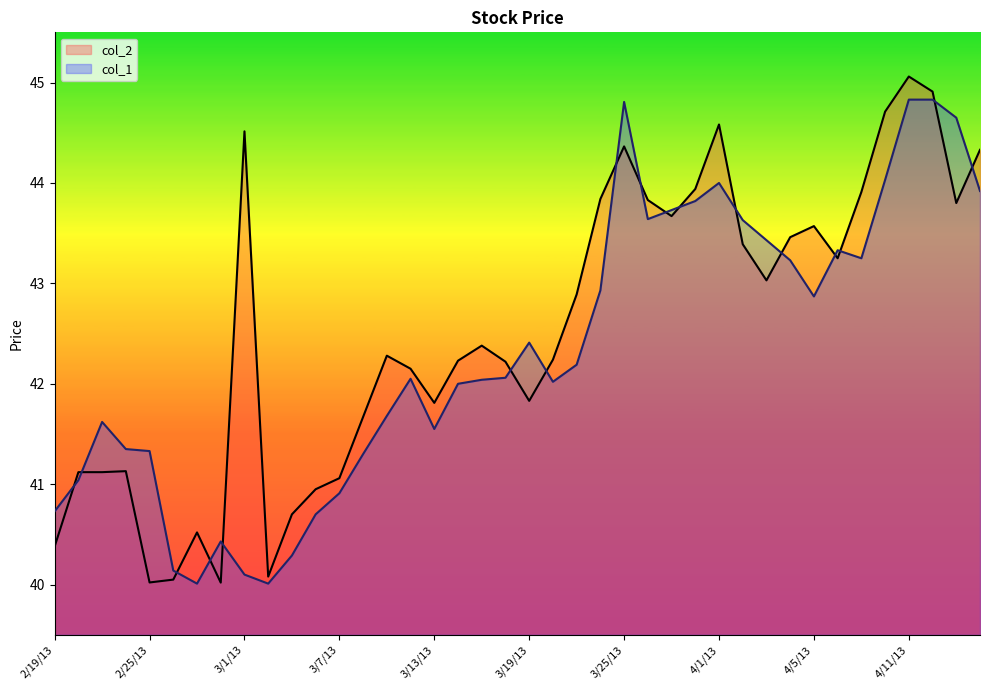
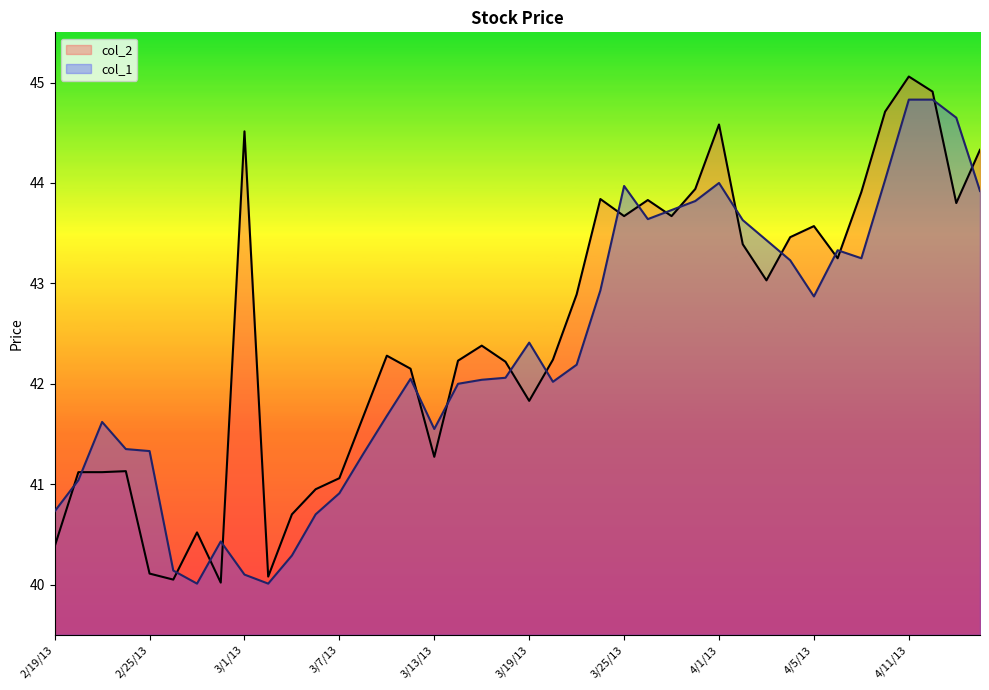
  {
    "col_2": {
      "2/19/13": 40.38,
-     "2/25/13": 40.02,
+     "2/25/13": 40.11,
      "3/1/13": 44.51,
      "3/7/13": 41.06,
-     "3/13/13": 41.81,
+     "3/13/13": 41.27,
      "3/19/13": 41.83,
-     "3/25/13": 44.36,
+     "3/25/13": 43.67,
      "4/1/13": 44.58,
      "4/5/13": 43.57,
      "4/11/13": 45.06
    },
    "col_1": {
      "2/19/13": 40.73,
      "2/25/13": 41.33,
      "3/1/13": 40.10,
      "3/7/13": 40.91,
      "3/13/13": 41.55,
      "3/19/13": 42.41,
-     "3/25/13": 44.81,
+     "3/25/13": 43.97,
      "4/1/13": 44.00,
      "4/5/13": 42.87,
      "4/11/13": 44.83
    }
  }
